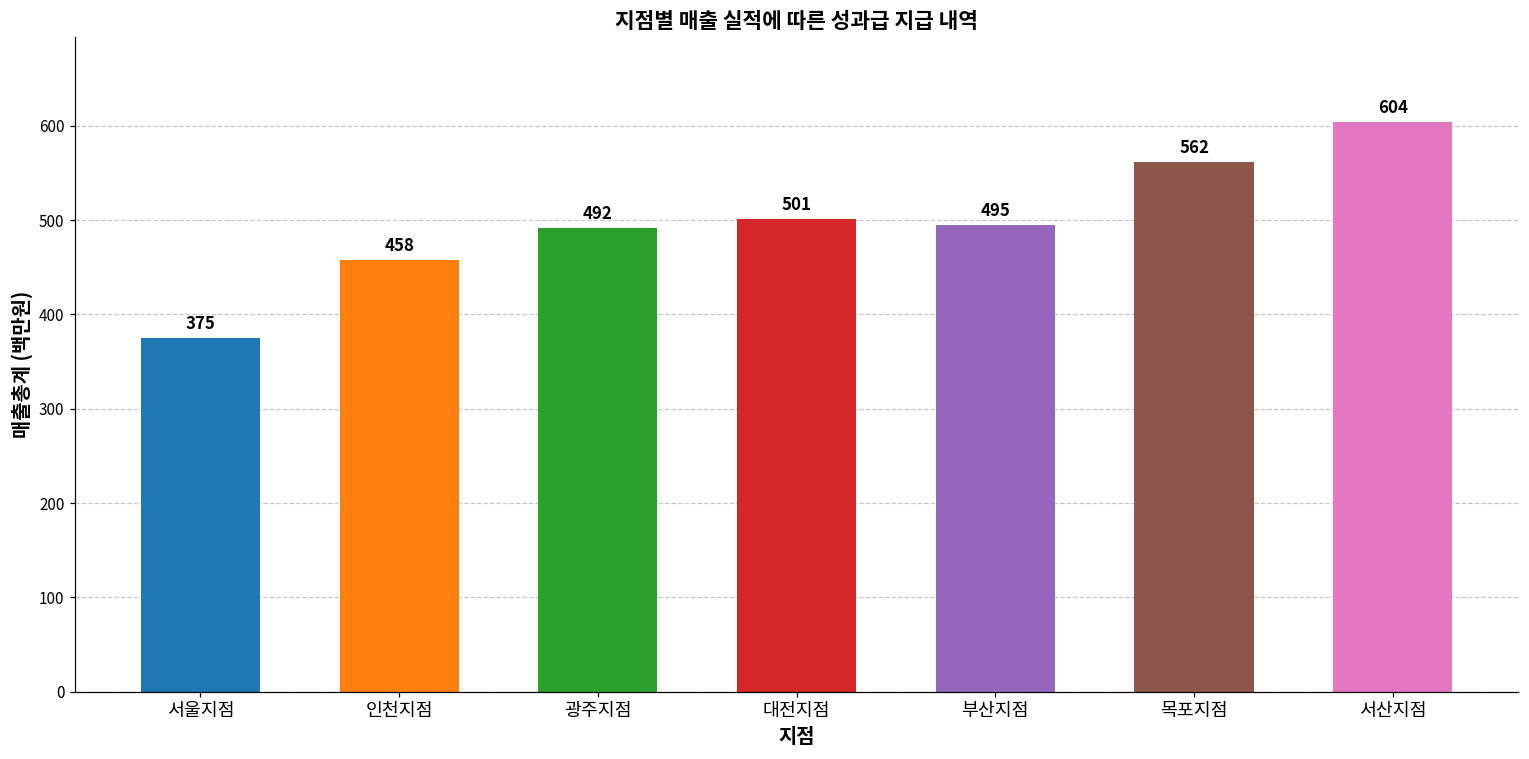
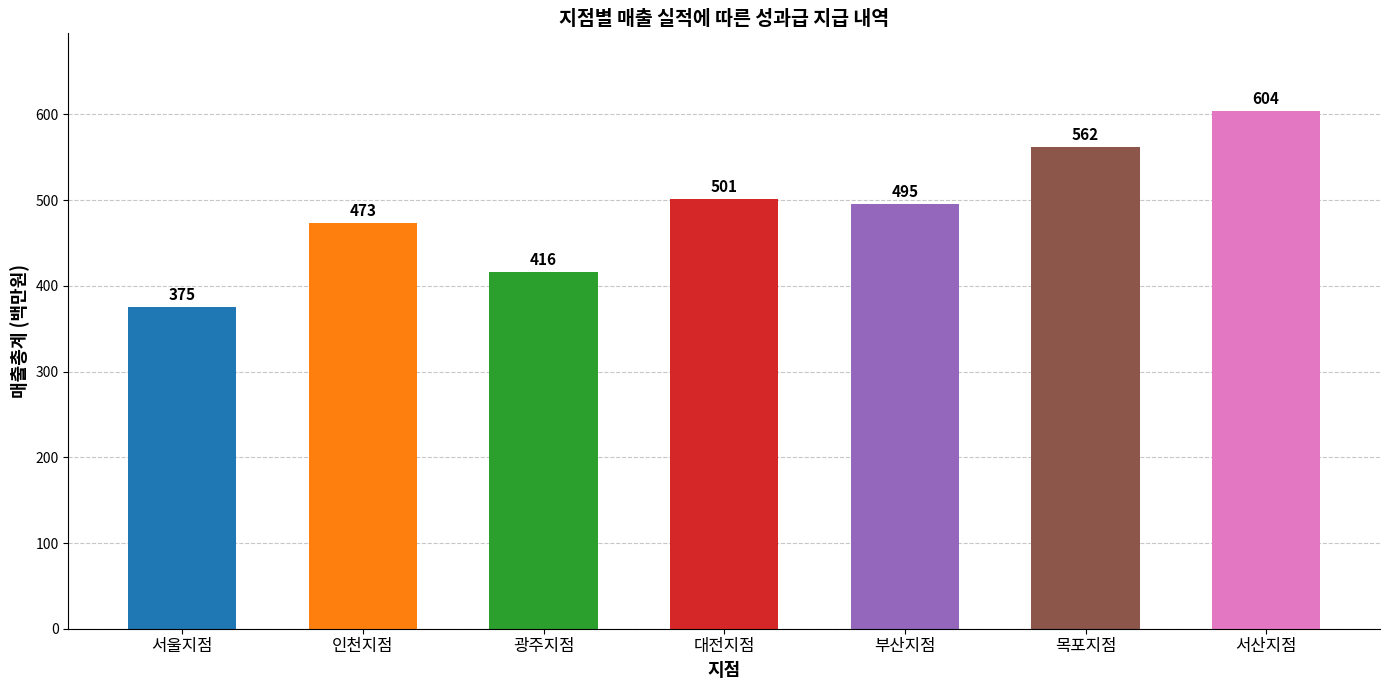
  {
    "서울지점": 375,
-   "인천지점": 458,
-   "광주지점": 492,
+   "인천지점": 473,
+   "광주지점": 416,
    "대전지점": 501,
    "부산지점": 495,
    "목포지점": 562,
    "서산지점": 604
  }
